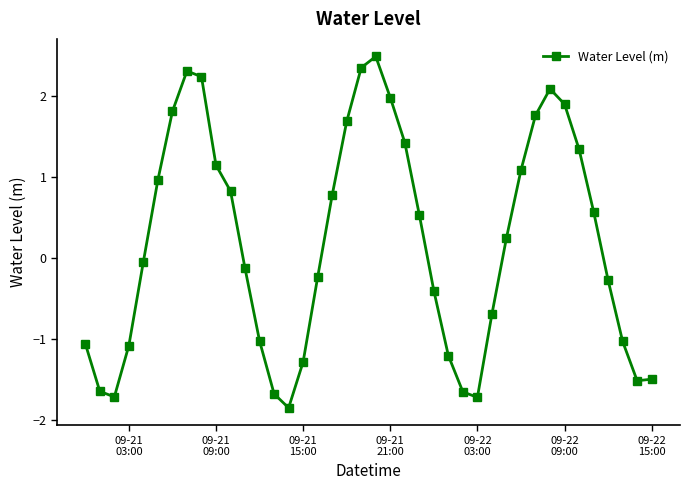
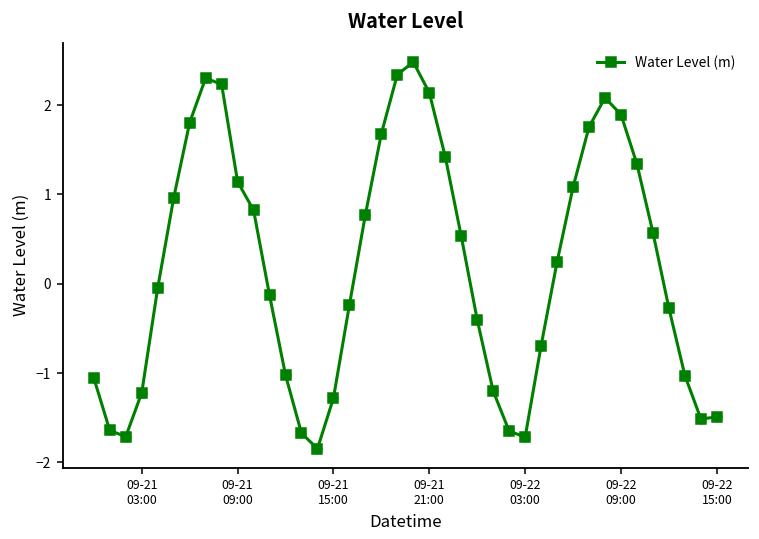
  {
-   "09-21 03:00": -1.1,
+   "09-21 03:00": -1.2,
    "09-21 09:00": 1.1,
    "09-21 15:00": -1.3,
-   "09-21 21:00": 2.0,
+   "09-21 21:00": 2.1,
    "09-22 03:00": -1.7,
    "09-22 09:00": 1.9,
    "09-22 15:00": -1.5
  }
